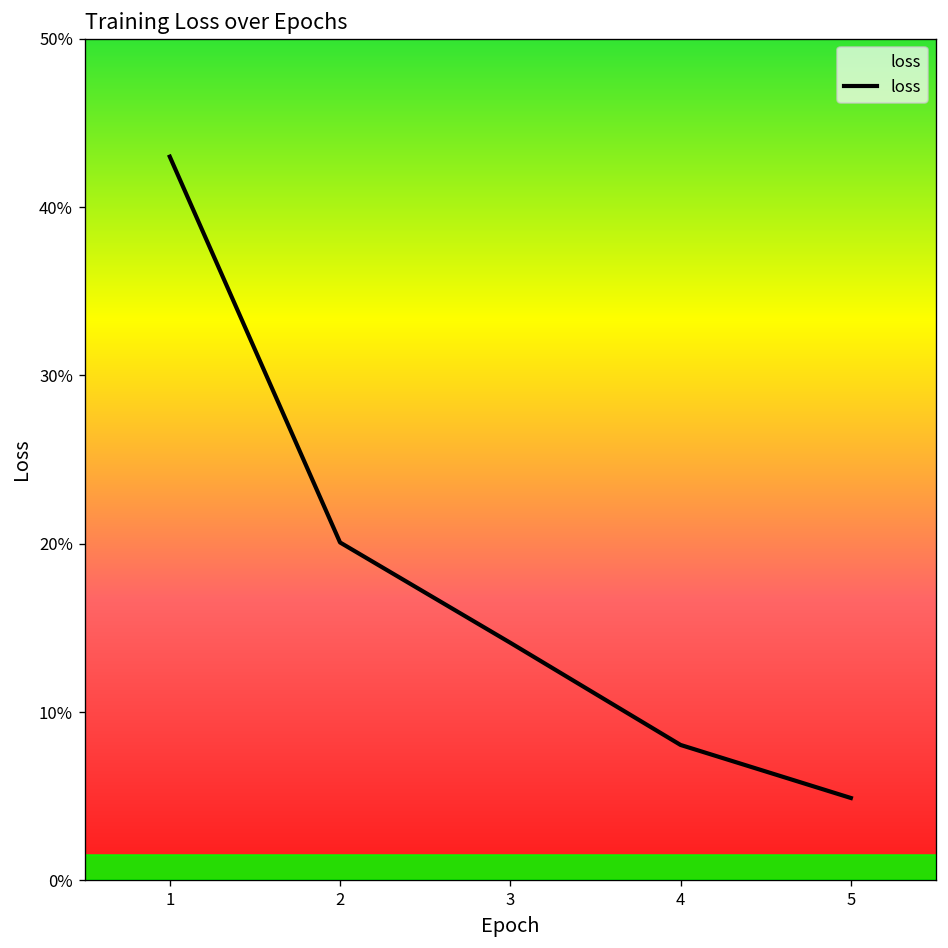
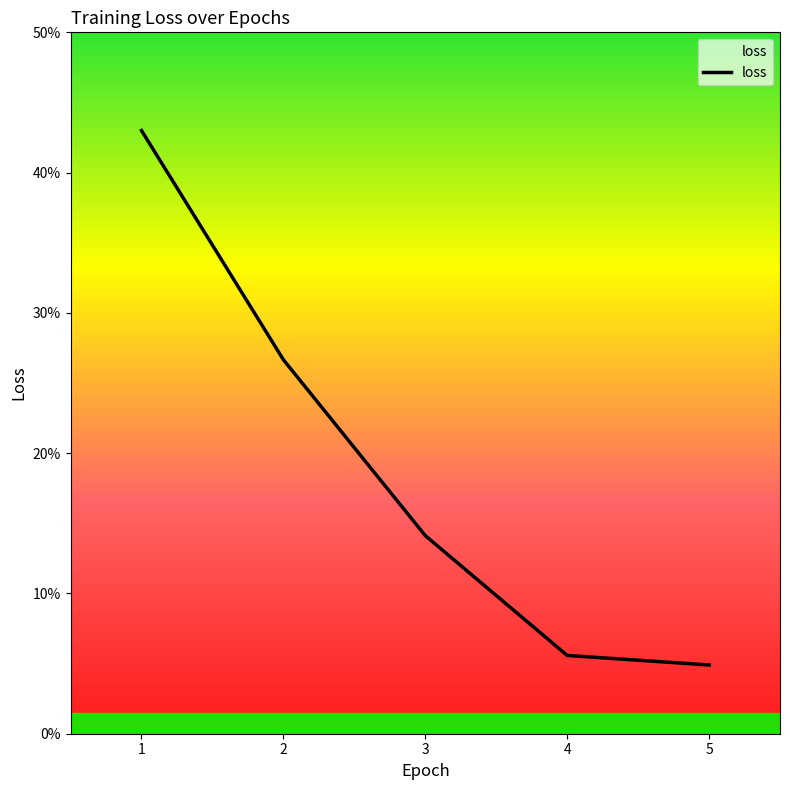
  {
    "1": "43.0%",
-   "2": "20.1%",
+   "2": "26.7%",
    "3": "14.1%",
-   "4": "8.1%",
+   "4": "5.6%",
    "5": "4.9%"
  }
